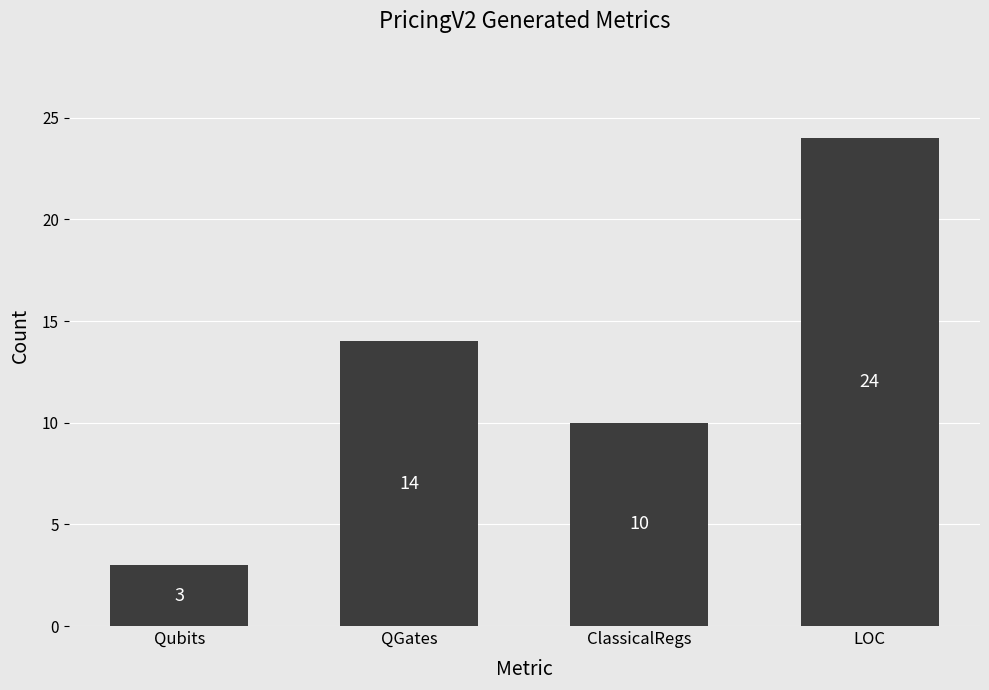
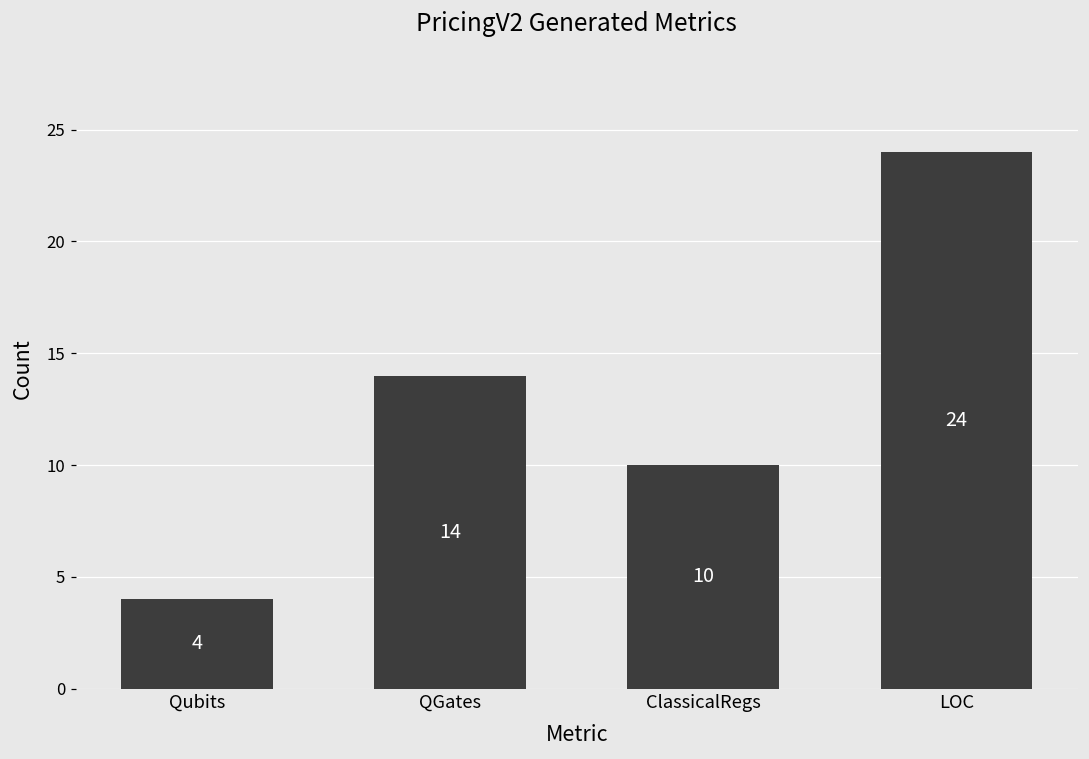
  {
-   "Qubits": 3,
+   "Qubits": 4,
    "QGates": 14,
    "ClassicalRegs": 10,
    "LOC": 24
  }
